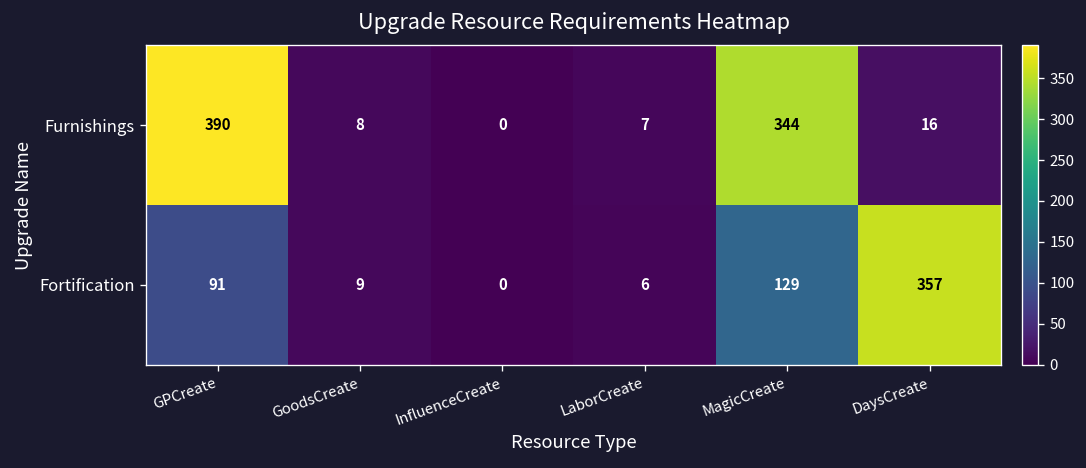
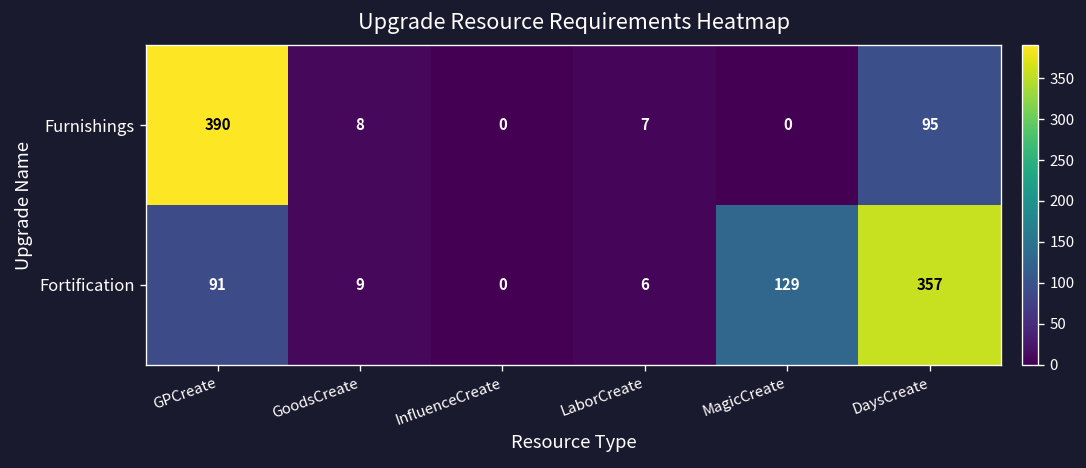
  {
    "Furnishings": {
      "GPCreate": 390,
      "GoodsCreate": 8,
      "InfluenceCreate": 0,
      "LaborCreate": 7,
-     "MagicCreate": 344,
-     "DaysCreate": 16
+     "MagicCreate": 0,
+     "DaysCreate": 95
    },
    "Fortification": {
      "GPCreate": 91,
      "GoodsCreate": 9,
      "InfluenceCreate": 0,
      "LaborCreate": 6,
      "MagicCreate": 129,
      "DaysCreate": 357
    }
  }
